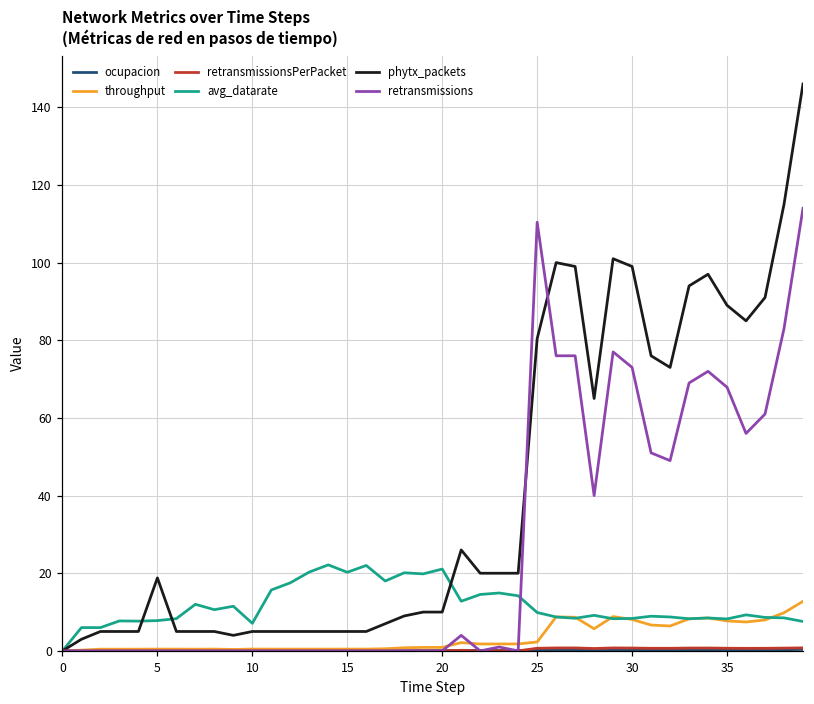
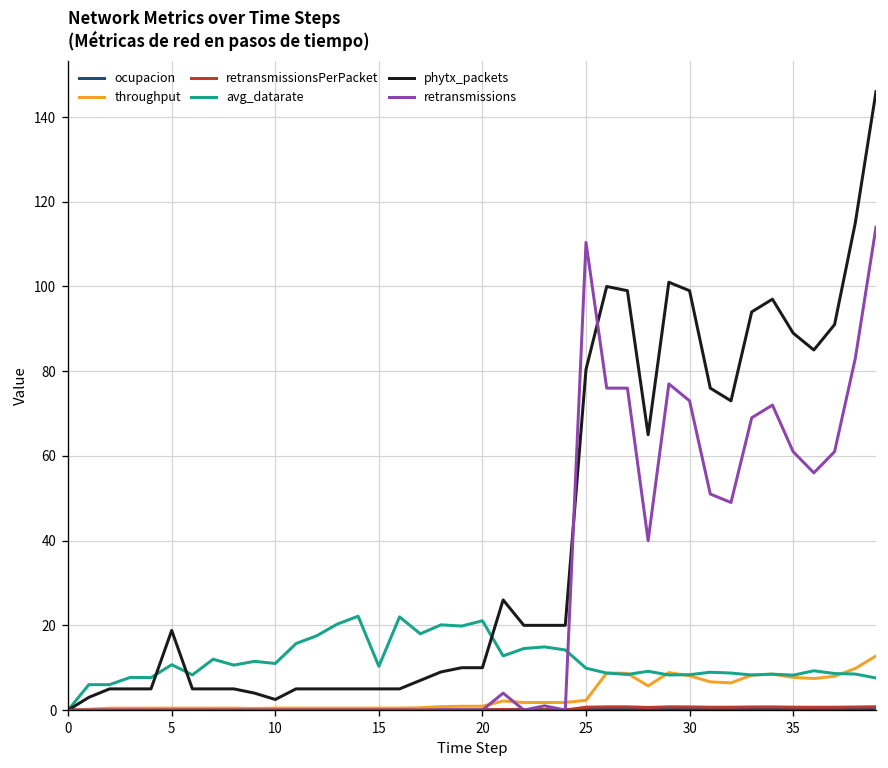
  {
    "throughput": {
      "20": 1,
      "25": 2
    },
    "avg_datarate": {
-     "5": 8,
-     "10": 7,
-     "15": 20,
+     "5": 11,
+     "10": 11,
+     "15": 10,
      "20": 21,
      "25": 10
    },
    "phytx_packets": {
      "5": 19,
-     "10": 5,
+     "10": 3,
      "15": 5,
      "20": 10,
      "25": 80,
      "30": 99,
      "35": 89
    },
    "retransmissions": {
      "25": 110,
      "30": 73,
-     "35": 68
+     "35": 61
    }
  }
